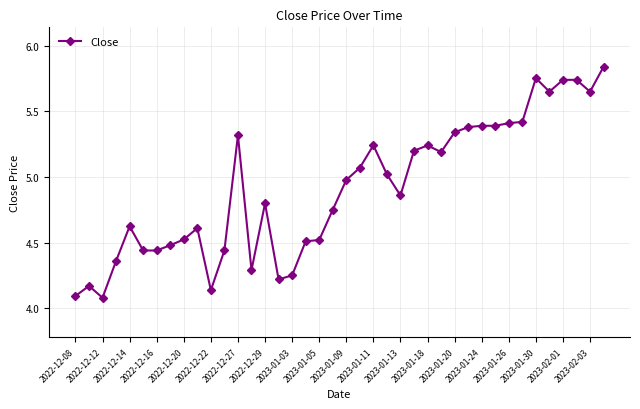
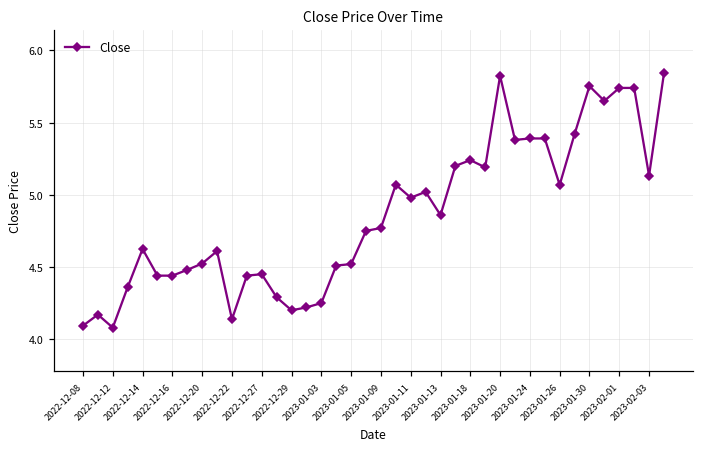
  {
    "2022-12-08": 4.09,
    "2022-12-12": 4.08,
    "2022-12-14": 4.62,
    "2022-12-16": 4.44,
    "2022-12-20": 4.52,
    "2022-12-22": 4.14,
-   "2022-12-27": 5.32,
-   "2022-12-29": 4.80,
+   "2022-12-27": 4.45,
+   "2022-12-29": 4.20,
    "2023-01-03": 4.25,
    "2023-01-05": 4.52,
-   "2023-01-09": 4.98,
-   "2023-01-11": 5.24,
+   "2023-01-09": 4.77,
+   "2023-01-11": 4.98,
    "2023-01-13": 4.86,
    "2023-01-18": 5.24,
-   "2023-01-20": 5.34,
+   "2023-01-20": 5.82,
    "2023-01-24": 5.39,
-   "2023-01-26": 5.41,
+   "2023-01-26": 5.07,
    "2023-01-30": 5.75,
    "2023-02-01": 5.74,
-   "2023-02-03": 5.65
+   "2023-02-03": 5.13
  }
